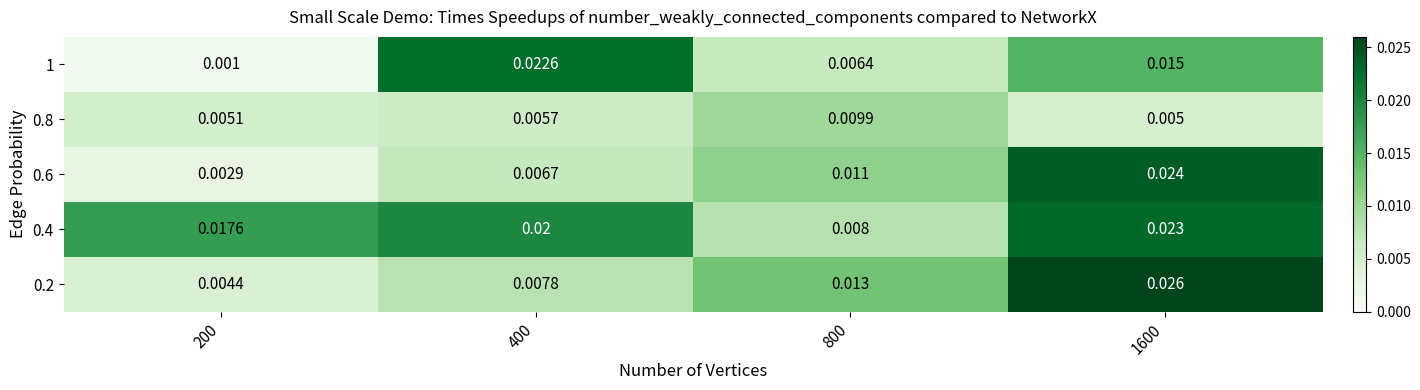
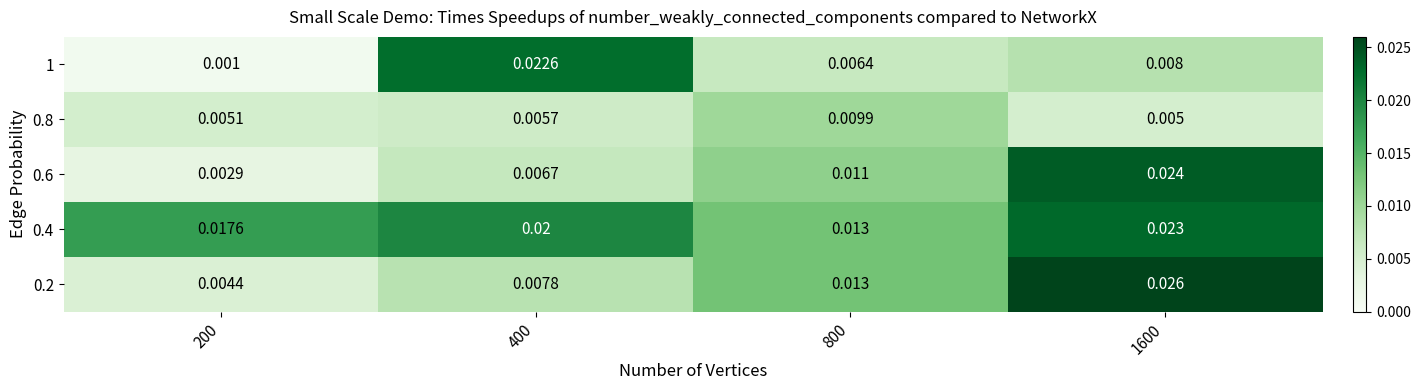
  {
    "1": {
      "200": 0.001,
      "400": 0.0226,
      "800": 0.0064,
-     "1600": 0.015
+     "1600": 0.008
    },
    "0.8": {
      "200": 0.0051,
      "400": 0.0057,
      "800": 0.0099,
      "1600": 0.005
    },
    "0.6": {
      "200": 0.0029,
      "400": 0.0067,
      "800": 0.011,
      "1600": 0.024
    },
    "0.4": {
      "200": 0.0176,
      "400": 0.02,
-     "800": 0.008,
+     "800": 0.013,
      "1600": 0.023
    },
    "0.2": {
      "200": 0.0044,
      "400": 0.0078,
      "800": 0.013,
      "1600": 0.026
    }
  }
